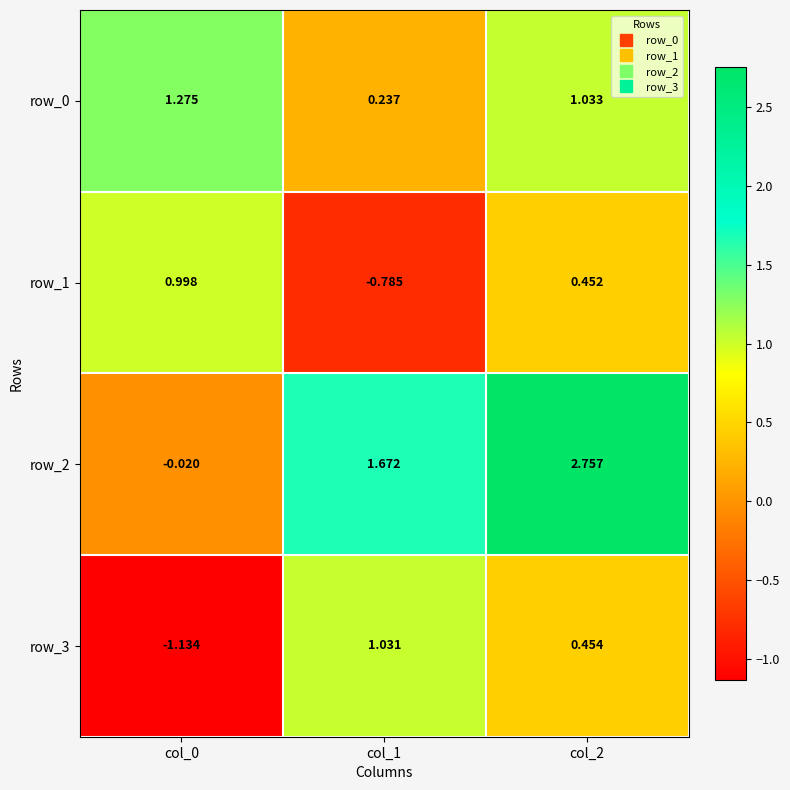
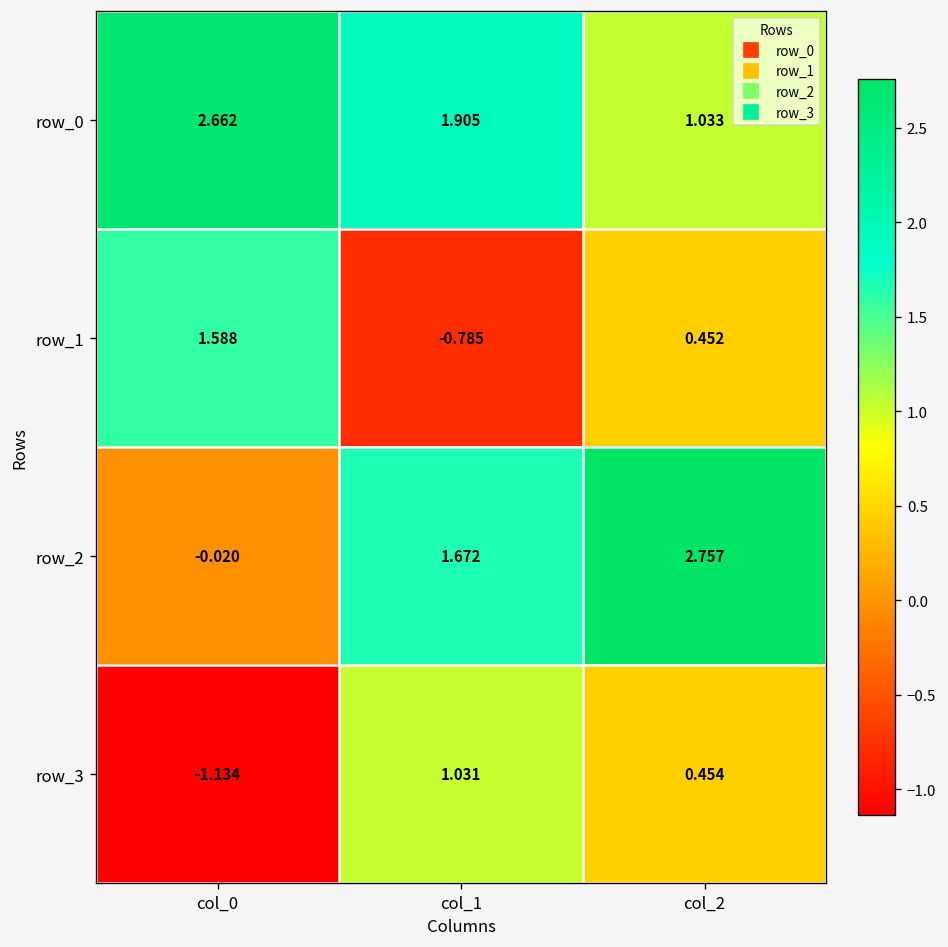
  {
    "row_0": {
-     "col_0": 1.275,
-     "col_1": 0.237,
+     "col_0": 2.662,
+     "col_1": 1.905,
      "col_2": 1.033
    },
    "row_1": {
-     "col_0": 0.998,
+     "col_0": 1.588,
      "col_1": -0.785,
      "col_2": 0.452
    },
    "row_2": {
      "col_0": -0.020,
      "col_1": 1.672,
      "col_2": 2.757
    },
    "row_3": {
      "col_0": -1.134,
      "col_1": 1.031,
      "col_2": 0.454
    }
  }
